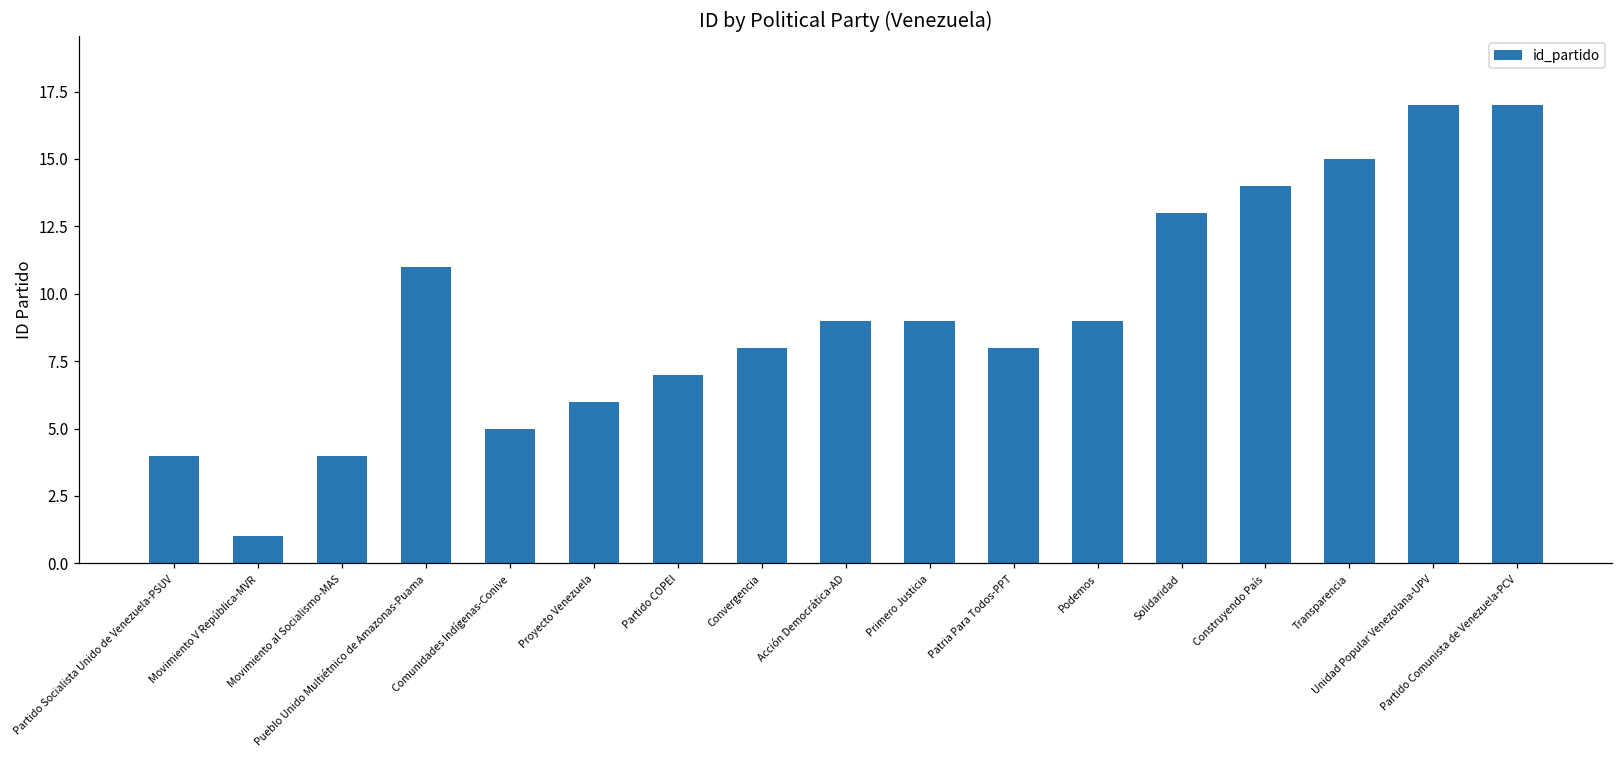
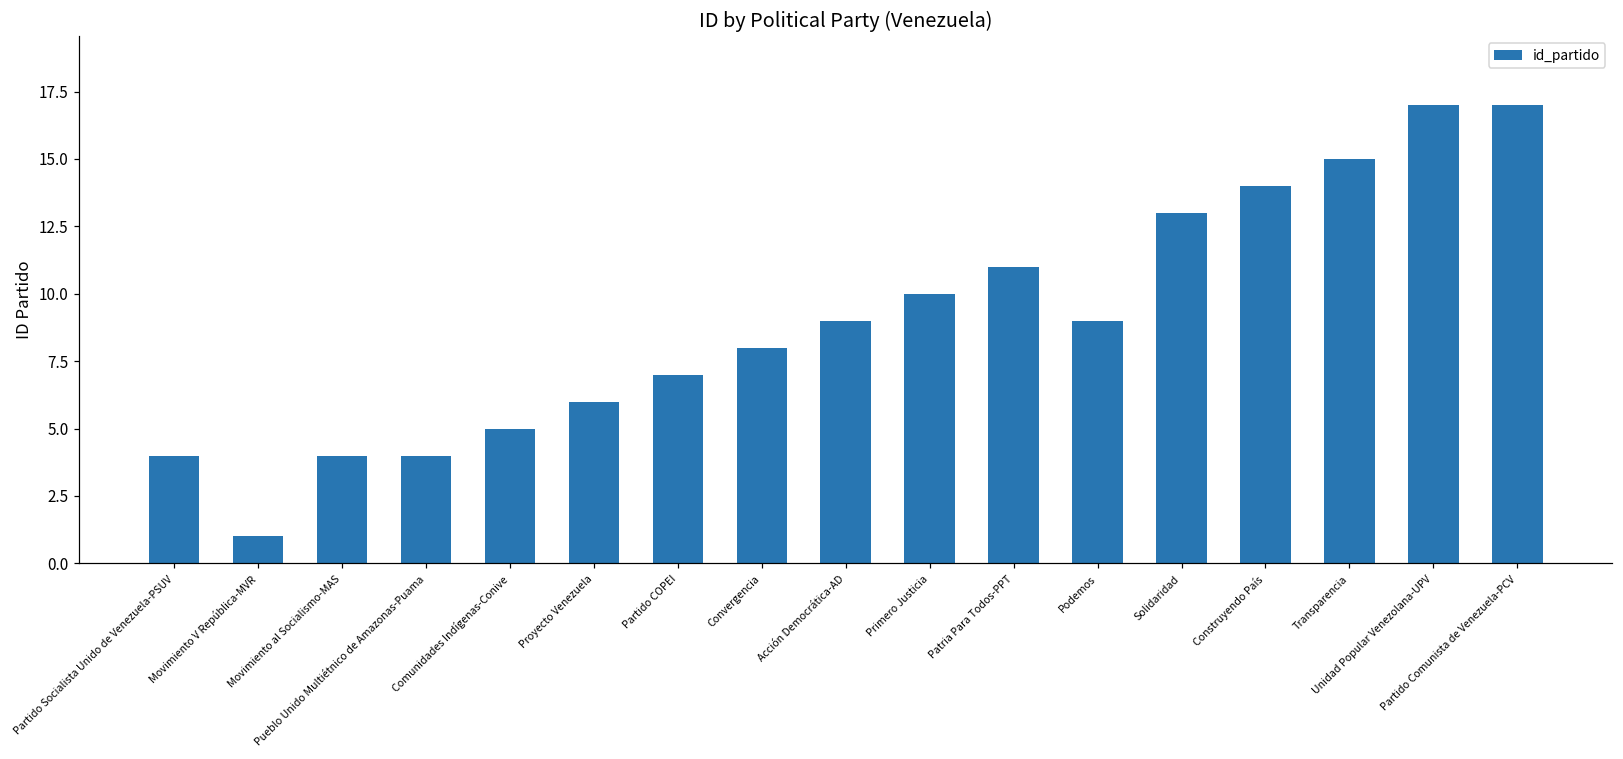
  {
    "Partido Socialista Unido de Venezuela-PSUV": 4,
    "Movimiento V República-MVR": 1,
    "Movimiento al Socialismo-MAS": 4,
-   "Pueblo Unido Multiétnico de Amazonas-Puama": 11,
+   "Pueblo Unido Multiétnico de Amazonas-Puama": 4,
    "Comunidades Indígenas-Conive": 5,
    "Proyecto Venezuela": 6,
    "Partido COPEI": 7,
    "Convergencia": 8,
    "Acción Democrática-AD": 9,
-   "Primero Justicia": 9,
-   "Patria Para Todos-PPT": 8,
+   "Primero Justicia": 10,
+   "Patria Para Todos-PPT": 11,
    "Podemos": 9,
    "Solidaridad": 13,
    "Construyendo País": 14,
    "Transparencia": 15,
    "Unidad Popular Venezolana-UPV": 17,
    "Partido Comunista de Venezuela-PCV": 17
  }
